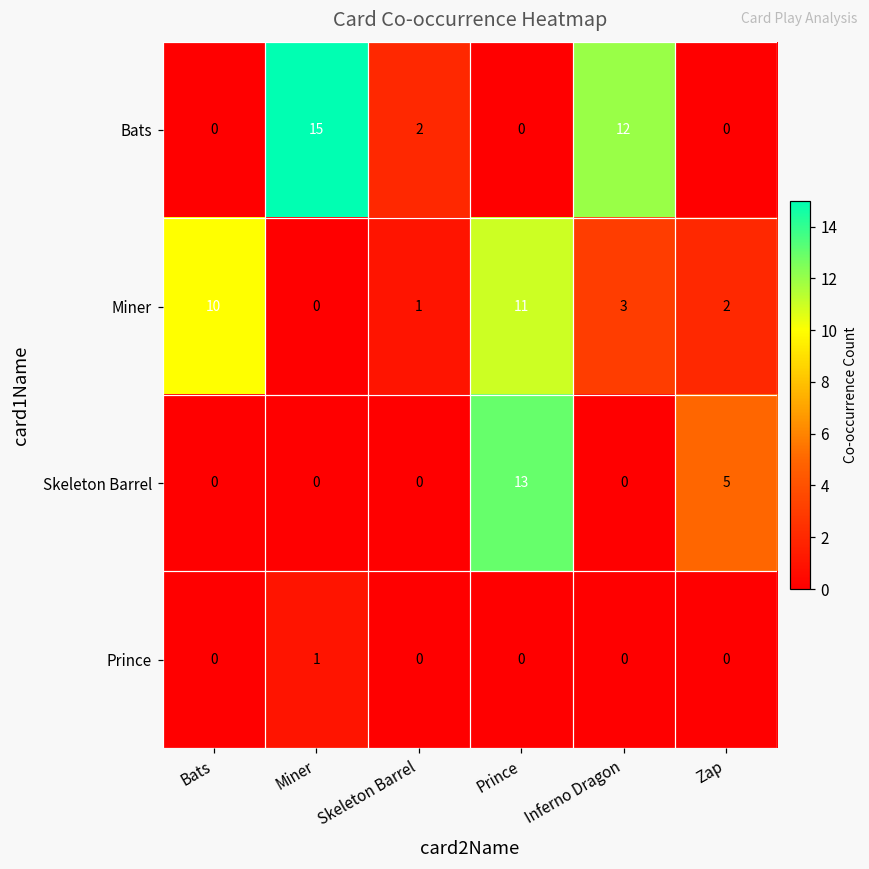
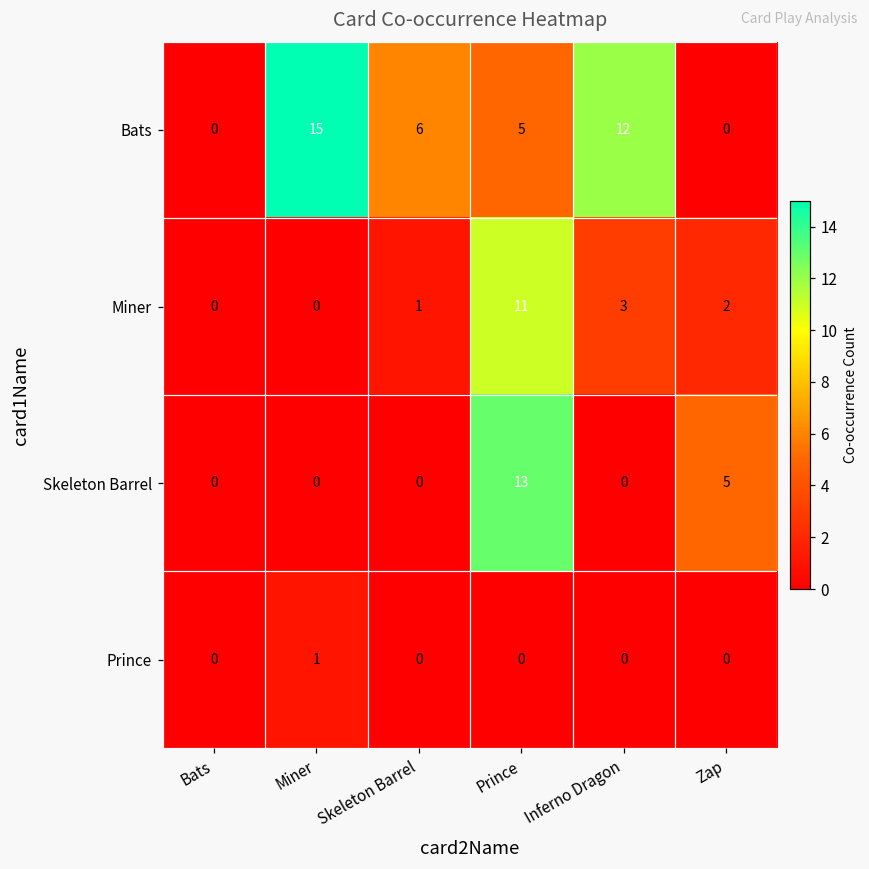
  {
    "Bats": {
      "Bats": 0,
      "Miner": 15,
-     "Skeleton Barrel": 2,
-     "Prince": 0,
+     "Skeleton Barrel": 6,
+     "Prince": 5,
      "Inferno Dragon": 12,
      "Zap": 0
    },
    "Miner": {
-     "Bats": 10,
+     "Bats": 0,
      "Miner": 0,
      "Skeleton Barrel": 1,
      "Prince": 11,
      "Inferno Dragon": 3,
      "Zap": 2
    },
    "Skeleton Barrel": {
      "Bats": 0,
      "Miner": 0,
      "Skeleton Barrel": 0,
      "Prince": 13,
      "Inferno Dragon": 0,
      "Zap": 5
    },
    "Prince": {
      "Bats": 0,
      "Miner": 1,
      "Skeleton Barrel": 0,
      "Prince": 0,
      "Inferno Dragon": 0,
      "Zap": 0
    }
  }
